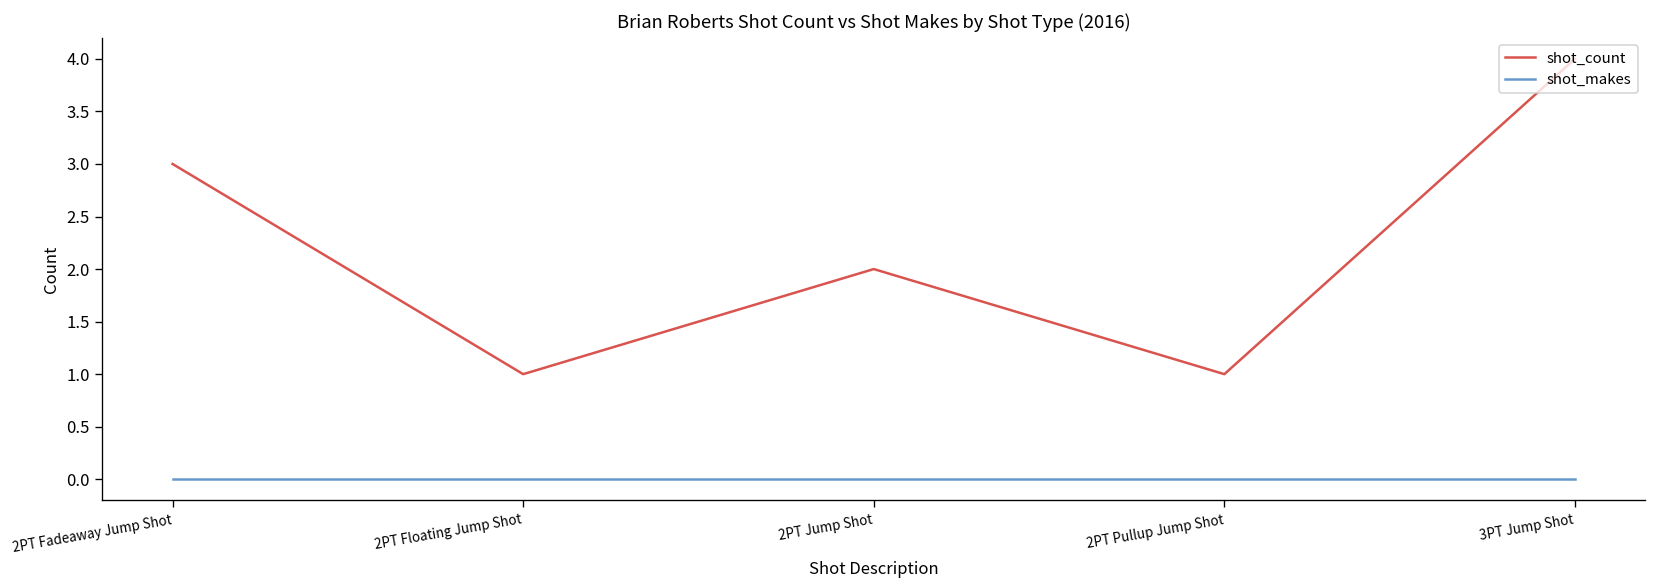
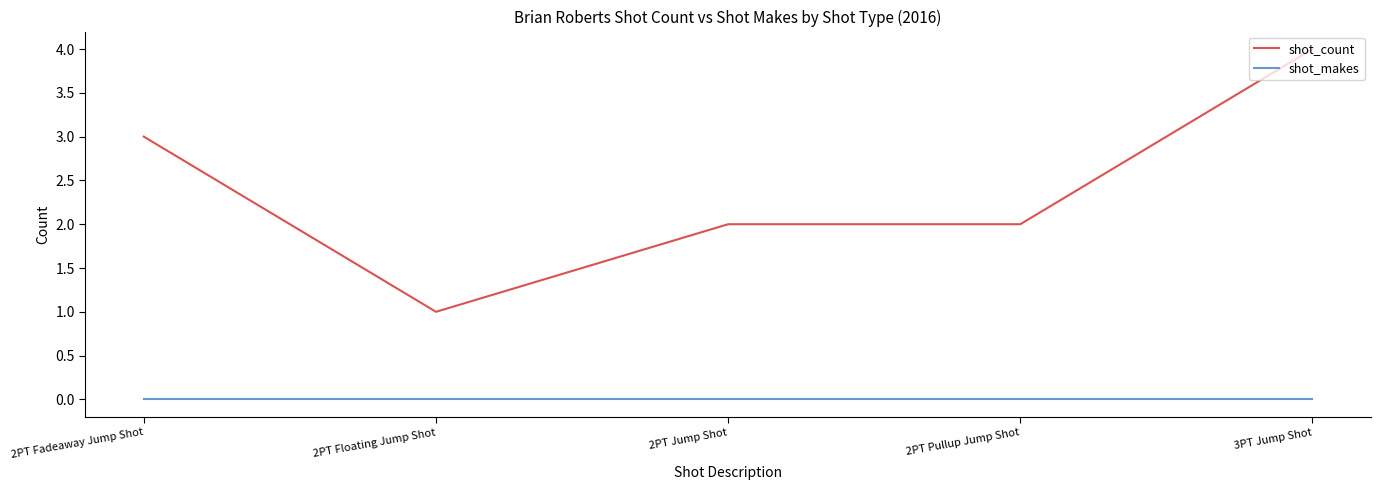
  {
    "shot_count": {
      "2PT Fadeaway Jump Shot": 3,
      "2PT Floating Jump Shot": 1,
      "2PT Jump Shot": 2,
-     "2PT Pullup Jump Shot": 1
+     "2PT Pullup Jump Shot": 2
    },
    "shot_makes": {
      "2PT Fadeaway Jump Shot": 0,
      "2PT Floating Jump Shot": 0,
      "2PT Jump Shot": 0,
      "2PT Pullup Jump Shot": 0,
      "3PT Jump Shot": 0
    }
  }
